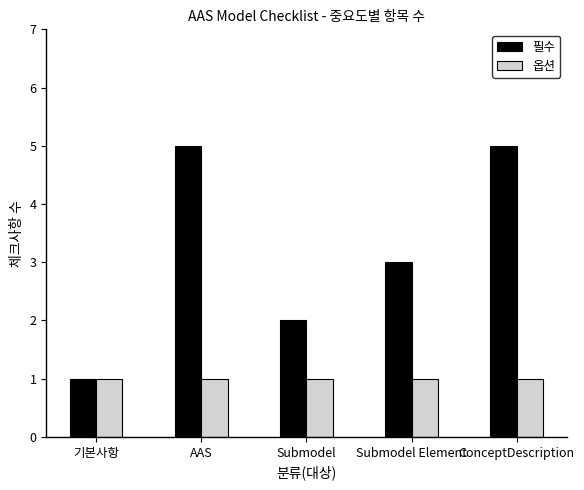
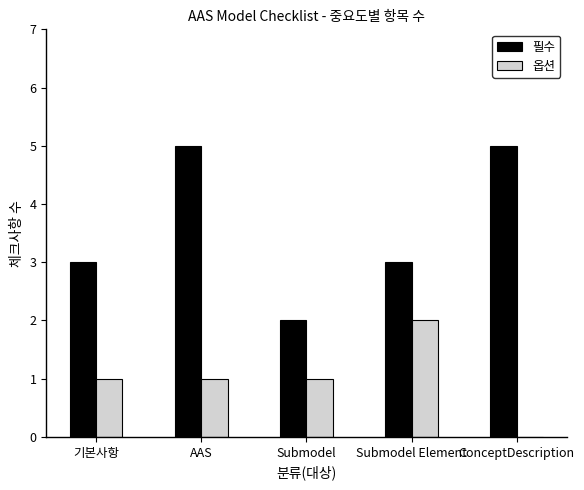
  {
    "필수": {
-     "기본사항": 1,
+     "기본사항": 3,
      "AAS": 5,
      "Submodel": 2,
      "Submodel Element": 3,
      "ConceptDescription": 5
    },
    "옵션": {
      "기본사항": 1,
      "AAS": 1,
      "Submodel": 1,
-     "Submodel Element": 1,
-     "ConceptDescription": 1
+     "Submodel Element": 2,
+     "ConceptDescription": 0
    }
  }
